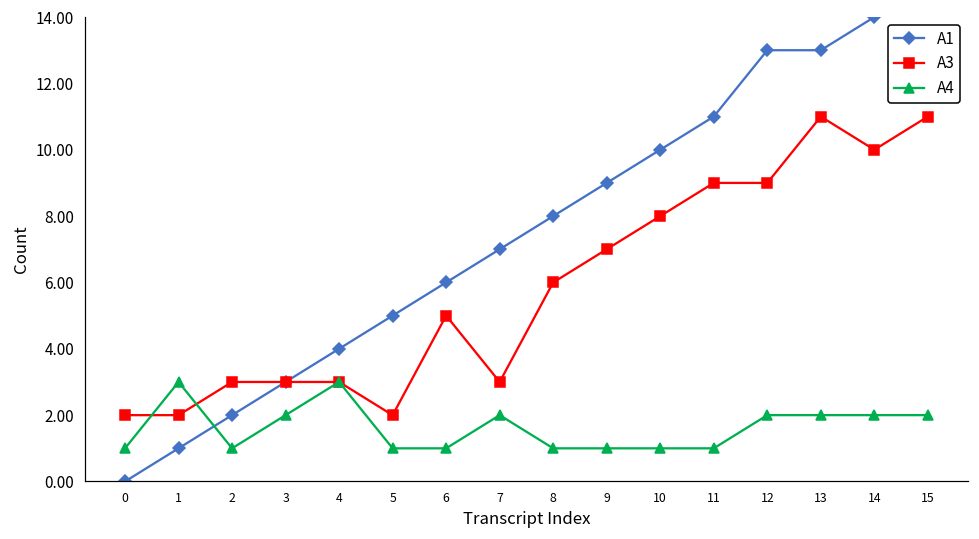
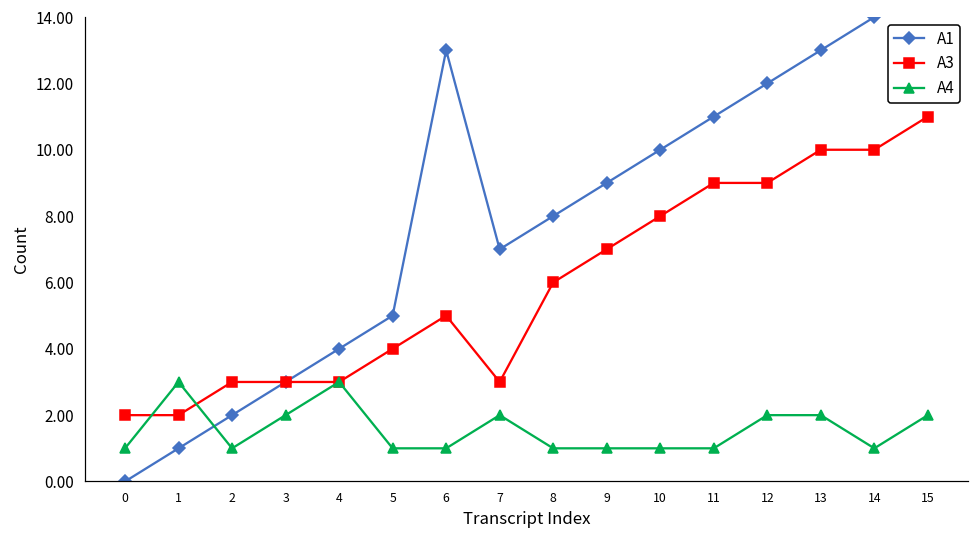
  {
    "A1": {
      "0": 0,
      "1": 1,
      "2": 2,
      "4": 4,
      "5": 5,
-     "6": 6,
+     "6": 13,
      "7": 7,
      "8": 8,
      "9": 9,
      "10": 10,
      "11": 11,
-     "12": 13,
+     "12": 12,
      "13": 13,
      "14": 14
    },
    "A3": {
      "0": 2,
      "1": 2,
      "2": 3,
-     "5": 2,
+     "5": 4,
      "6": 5,
      "7": 3,
      "8": 6,
      "9": 7,
      "10": 8,
      "11": 9,
      "12": 9,
-     "13": 11,
+     "13": 10,
      "14": 10,
      "15": 11
    },
    "A4": {
      "0": 1,
      "1": 3,
      "2": 1,
      "3": 2,
      "5": 1,
      "6": 1,
      "7": 2,
      "8": 1,
      "9": 1,
      "10": 1,
      "11": 1,
      "12": 2,
      "13": 2,
-     "14": 2,
+     "14": 1,
      "15": 2
    }
  }
